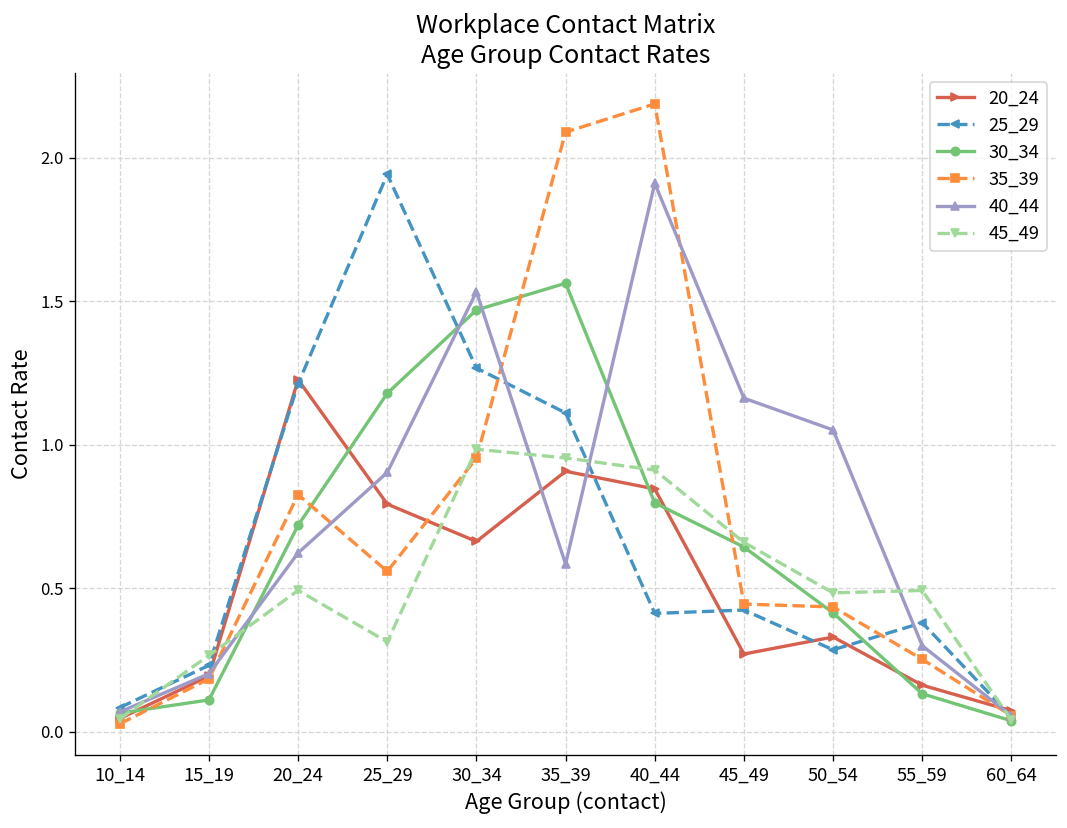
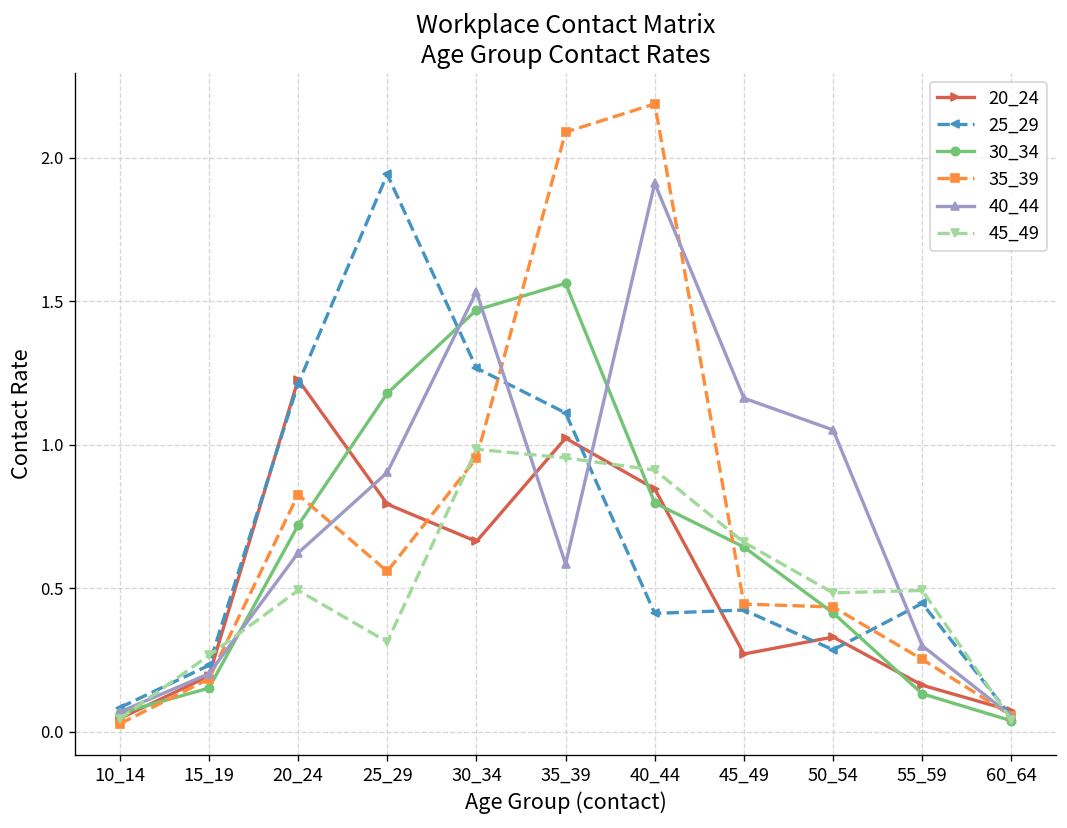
  {
    "20_24": {
      "20_24": 1.23,
      "25_29": 0.79,
      "30_34": 0.66,
-     "35_39": 0.91,
+     "35_39": 1.02,
      "40_44": 0.85,
      "45_49": 0.27,
      "50_54": 0.33,
      "55_59": 0.16,
      "60_64": 0.07
    },
    "25_29": {
      "10_14": 0.08,
      "15_19": 0.23,
      "20_24": 1.21,
      "25_29": 1.94,
      "30_34": 1.27,
      "35_39": 1.11,
      "40_44": 0.41,
      "45_49": 0.42,
      "50_54": 0.29,
-     "55_59": 0.38
+     "55_59": 0.45
    },
    "30_34": {
-     "15_19": 0.11,
+     "15_19": 0.15,
      "20_24": 0.72,
      "25_29": 1.18,
      "30_34": 1.47,
      "35_39": 1.56,
      "40_44": 0.80,
      "45_49": 0.64,
      "50_54": 0.41,
      "55_59": 0.13
    },
    "35_39": {
      "10_14": 0.03,
      "20_24": 0.83,
      "25_29": 0.56,
      "30_34": 0.95,
      "35_39": 2.09,
      "40_44": 2.19,
      "45_49": 0.45,
      "50_54": 0.44,
      "55_59": 0.25
    },
    "40_44": {
      "20_24": 0.62,
      "25_29": 0.90,
      "30_34": 1.53,
      "35_39": 0.58,
      "40_44": 1.91,
      "45_49": 1.16,
      "50_54": 1.05,
      "55_59": 0.30
    },
    "45_49": {
      "15_19": 0.27,
      "20_24": 0.49,
      "25_29": 0.31,
      "30_34": 0.98,
      "35_39": 0.95,
      "40_44": 0.91,
      "45_49": 0.66,
      "50_54": 0.48,
      "55_59": 0.49
    }
  }
